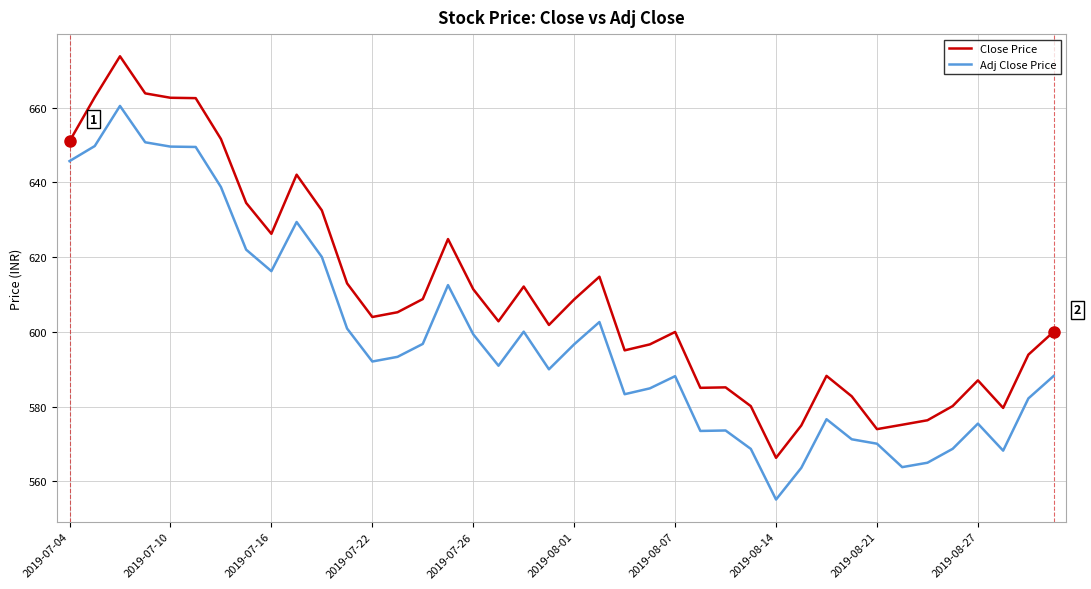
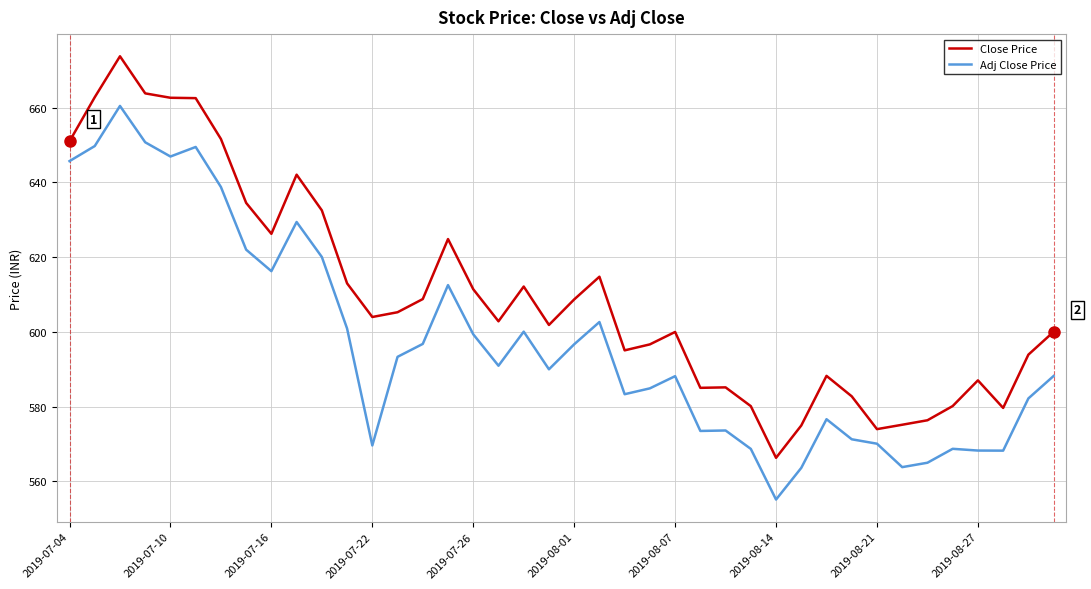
  {
    "Adj Close Price": {
      "2019-07-04": 646,
-     "2019-07-10": 650,
+     "2019-07-10": 647,
      "2019-07-16": 616,
-     "2019-07-22": 592,
+     "2019-07-22": 570,
      "2019-07-26": 599,
      "2019-08-01": 597,
      "2019-08-07": 588,
      "2019-08-14": 555,
      "2019-08-21": 570,
-     "2019-08-27": 575
+     "2019-08-27": 568
    }
  }
